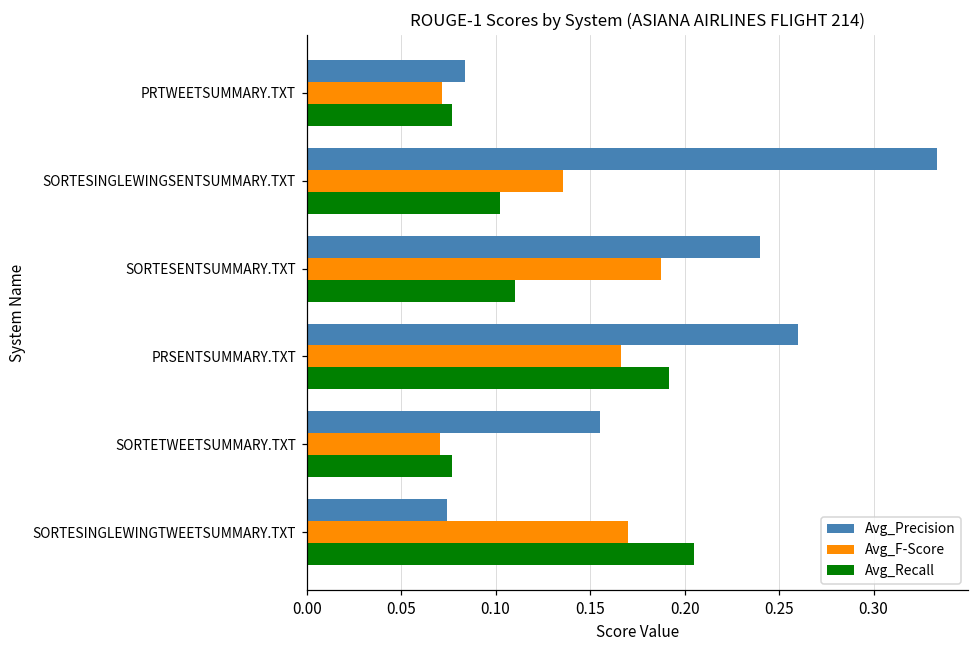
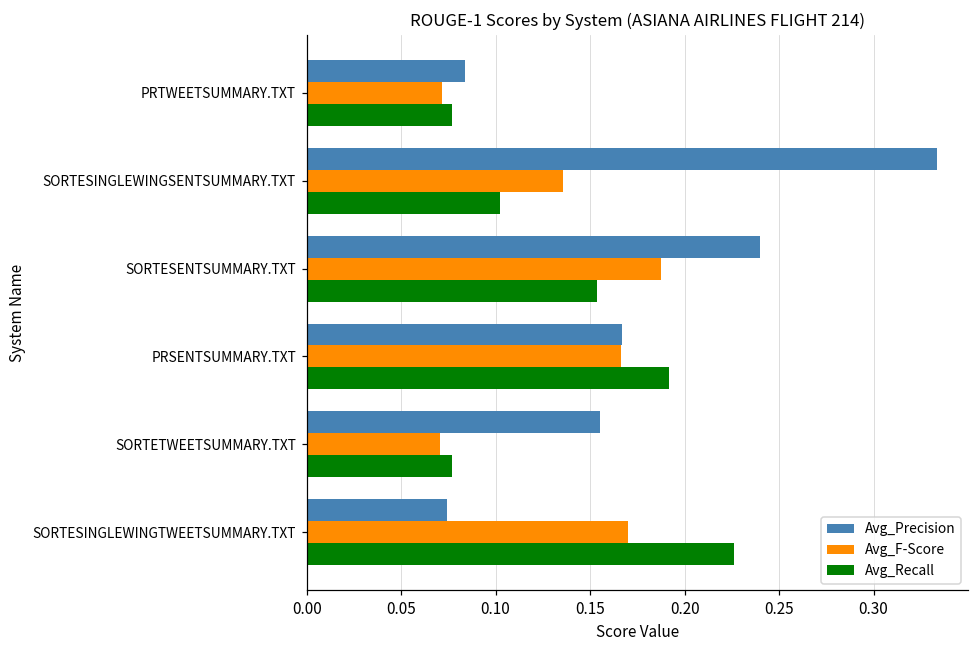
  {
    "Avg_Precision": {
      "PRTWEETSUMMARY.TXT": 0.084,
      "SORTESINGLEWINGSENTSUMMARY.TXT": 0.333,
      "SORTESENTSUMMARY.TXT": 0.240,
-     "PRSENTSUMMARY.TXT": 0.260,
+     "PRSENTSUMMARY.TXT": 0.167,
      "SORTETWEETSUMMARY.TXT": 0.155,
      "SORTESINGLEWINGTWEETSUMMARY.TXT": 0.074
    },
    "Avg_F-Score": {
      "PRTWEETSUMMARY.TXT": 0.071,
      "SORTESINGLEWINGSENTSUMMARY.TXT": 0.136,
      "SORTESENTSUMMARY.TXT": 0.188,
      "PRSENTSUMMARY.TXT": 0.166,
      "SORTETWEETSUMMARY.TXT": 0.071,
      "SORTESINGLEWINGTWEETSUMMARY.TXT": 0.170
    },
    "Avg_Recall": {
      "PRTWEETSUMMARY.TXT": 0.077,
      "SORTESINGLEWINGSENTSUMMARY.TXT": 0.103,
-     "SORTESENTSUMMARY.TXT": 0.110,
+     "SORTESENTSUMMARY.TXT": 0.154,
      "PRSENTSUMMARY.TXT": 0.192,
      "SORTETWEETSUMMARY.TXT": 0.077,
-     "SORTESINGLEWINGTWEETSUMMARY.TXT": 0.205
+     "SORTESINGLEWINGTWEETSUMMARY.TXT": 0.226
    }
  }
